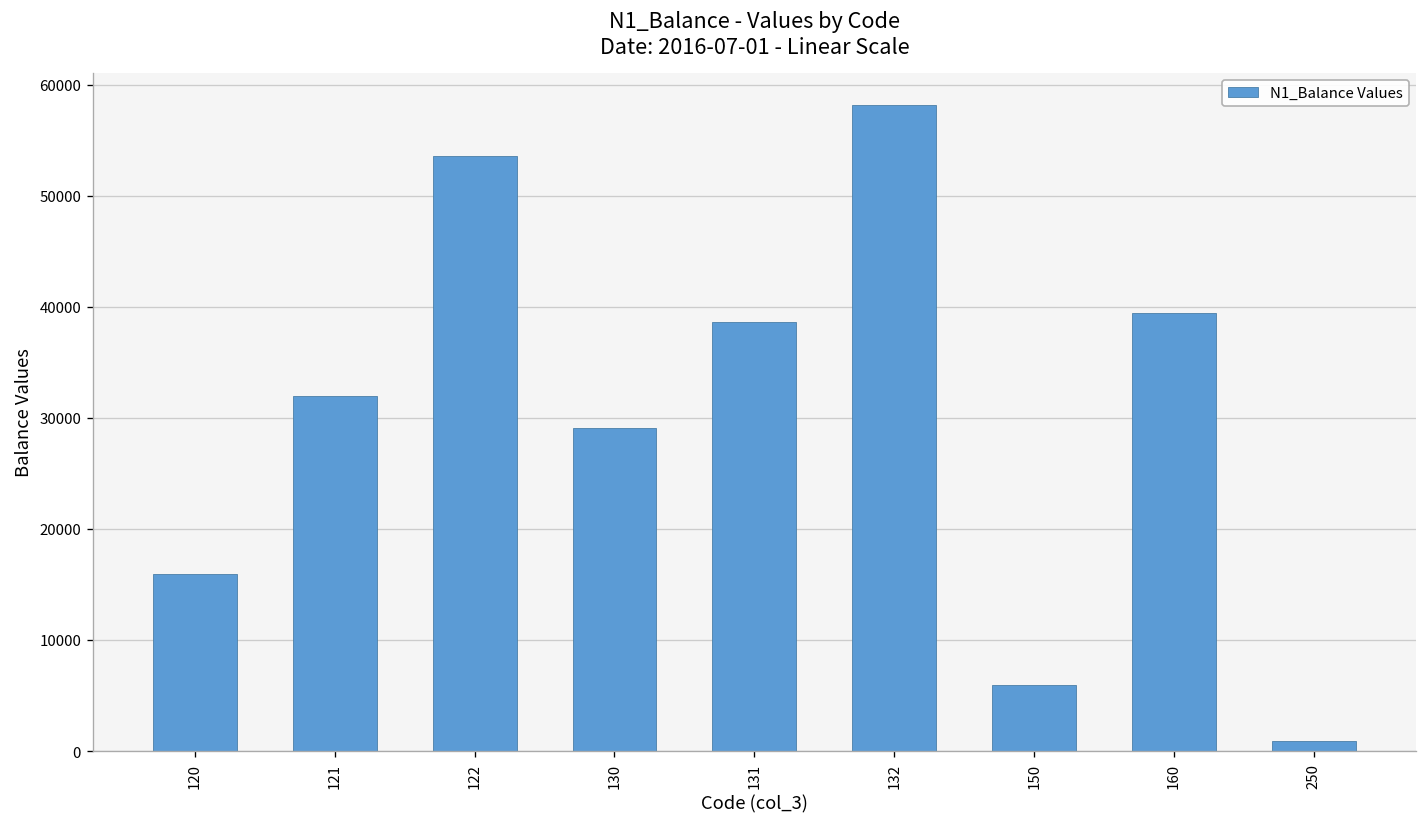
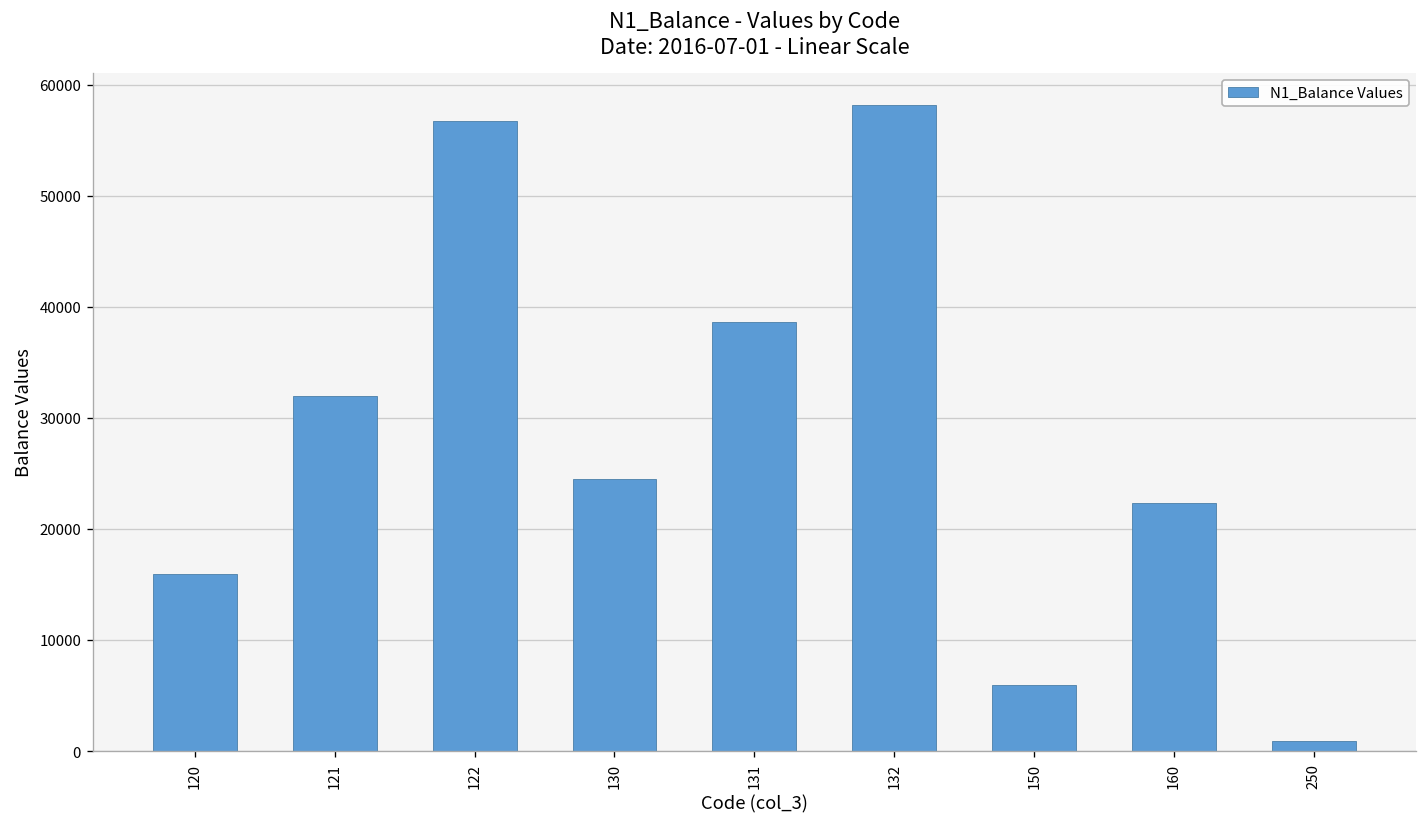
  {
    "120": 16000,
    "121": 32000,
-   "122": 54000,
-   "130": 29000,
+   "122": 57000,
+   "130": 25000,
    "131": 39000,
    "132": 58000,
    "150": 6000,
-   "160": 39000,
+   "160": 22000,
    "250": 1000
  }
